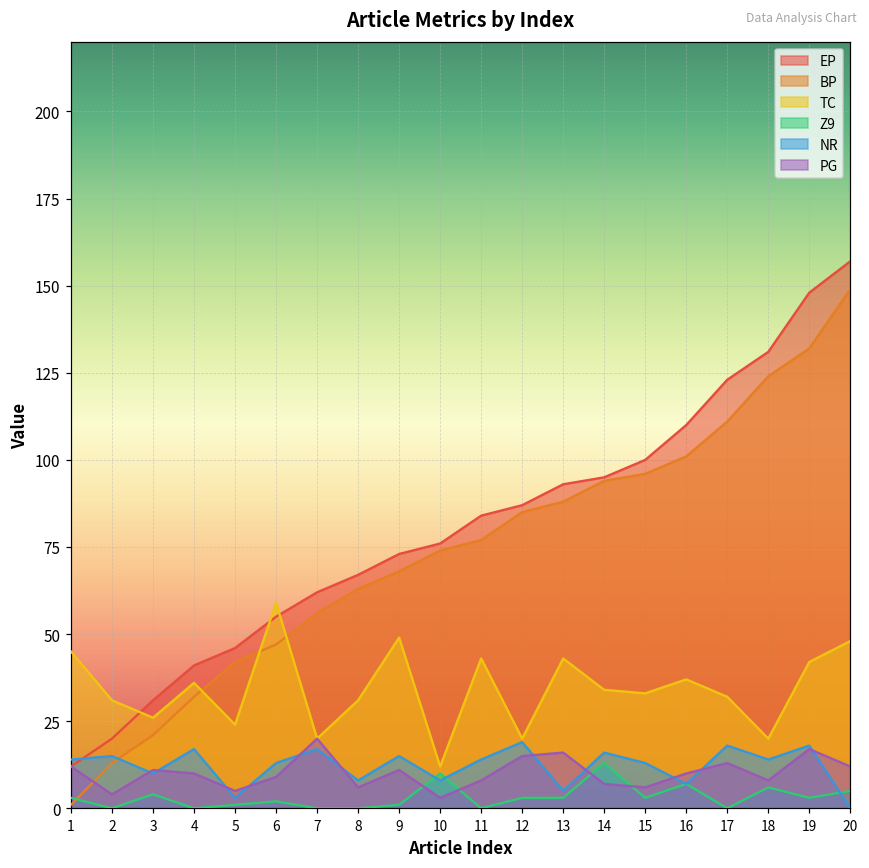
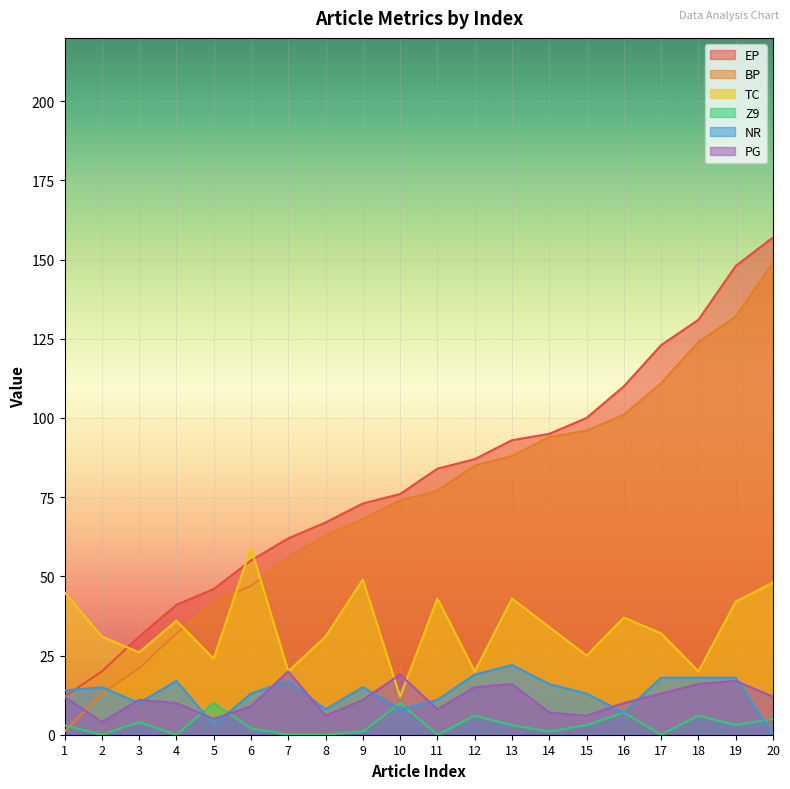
  {
    "TC": {
      "1": 45,
      "2": 31,
      "3": 26,
      "4": 36,
      "5": 24,
      "6": 59,
      "8": 31,
      "9": 49,
      "10": 12,
      "11": 43,
      "12": 20,
      "13": 43,
      "14": 34,
-     "15": 33,
+     "15": 25,
      "16": 37,
      "17": 32,
      "18": 20,
      "19": 42,
      "20": 48
    },
    "Z9": {
      "1": 3,
      "2": 0,
      "3": 4,
      "4": 0,
-     "5": 1,
+     "5": 10,
      "6": 2,
      "7": 0,
      "8": 0,
      "9": 1,
      "10": 10,
      "11": 0,
-     "12": 3,
+     "12": 6,
      "13": 3,
-     "14": 13,
+     "14": 1,
      "15": 3,
      "17": 0,
      "18": 6,
      "19": 3,
      "20": 5
    },
    "NR": {
      "1": 14,
      "2": 15,
      "3": 10,
      "4": 17,
      "5": 3,
      "6": 13,
      "7": 17,
      "8": 8,
      "9": 15,
      "10": 8,
-     "11": 14,
+     "11": 11,
      "12": 19,
-     "13": 5,
+     "13": 22,
      "14": 16,
      "15": 13,
      "17": 18,
-     "18": 14,
+     "18": 18,
      "19": 18,
      "20": 0
    },
    "PG": {
      "2": 4,
      "3": 11,
      "4": 10,
      "5": 5,
      "6": 9,
      "8": 6,
      "9": 11,
-     "10": 3,
+     "10": 19,
      "11": 8,
      "12": 15,
      "13": 16,
      "14": 7,
      "15": 6,
      "16": 10,
      "17": 13,
-     "18": 8,
+     "18": 16,
      "19": 17,
      "20": 12
    }
  }
